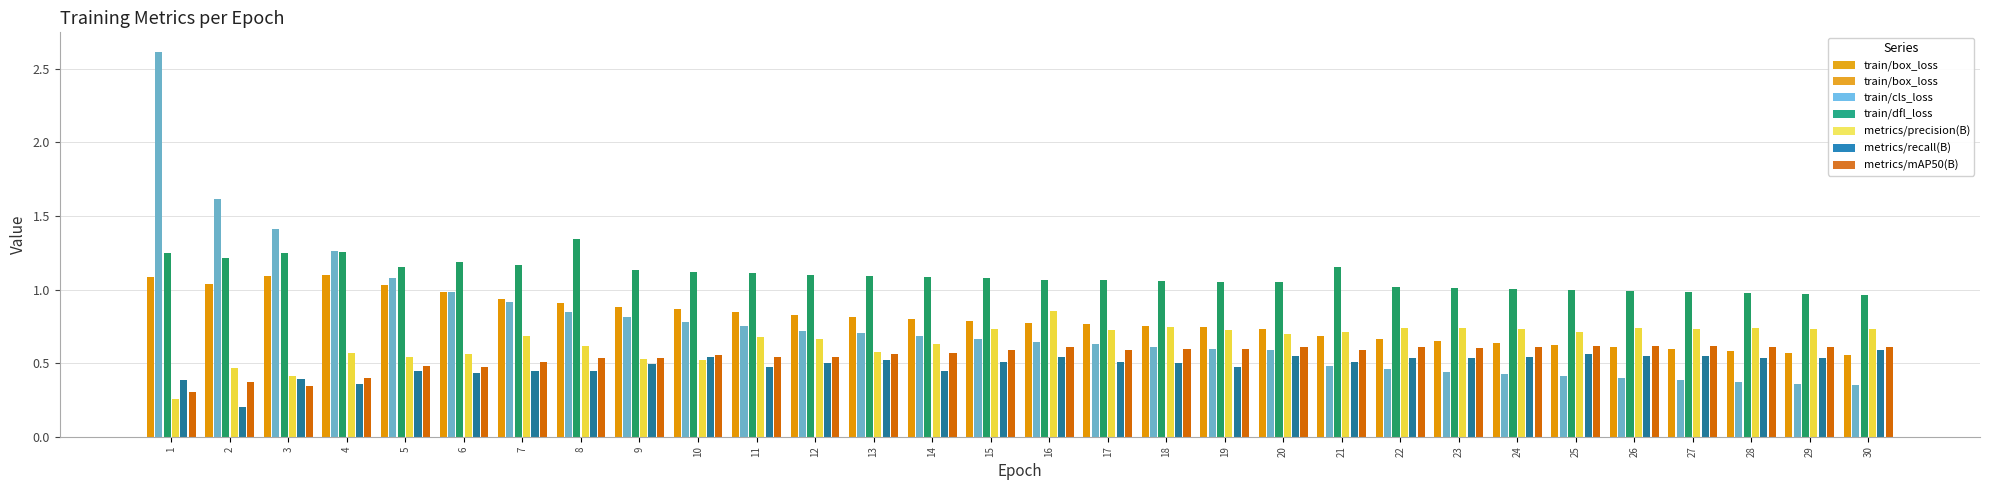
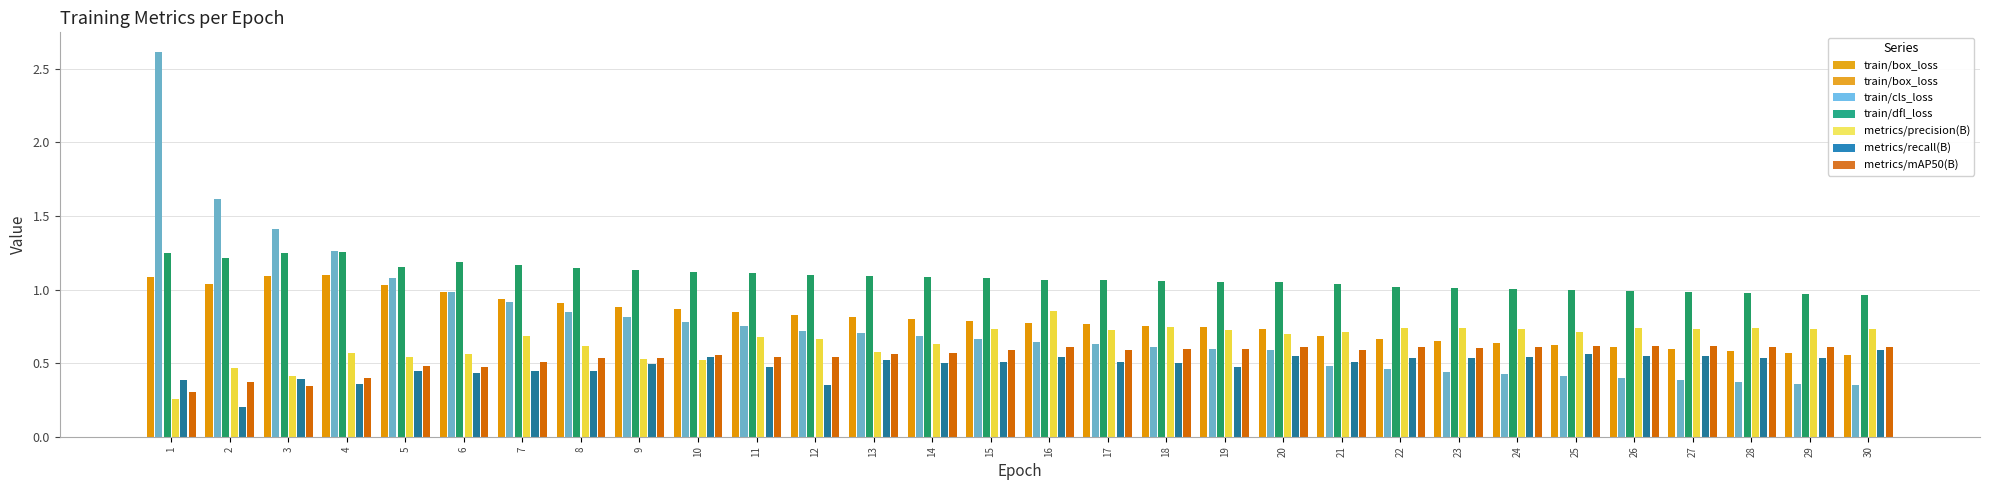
  {
    "train/dfl_loss": {
      "1": 1.25,
      "2": 1.21,
      "3": 1.25,
      "4": 1.26,
      "5": 1.15,
      "6": 1.18,
      "7": 1.16,
-     "8": 1.34,
+     "8": 1.14,
      "9": 1.13,
      "10": 1.12,
      "11": 1.11,
      "12": 1.10,
      "13": 1.09,
      "14": 1.08,
      "15": 1.08,
      "16": 1.07,
      "17": 1.06,
      "18": 1.06,
      "19": 1.05,
      "20": 1.05,
-     "21": 1.15,
+     "21": 1.03,
      "22": 1.02,
      "23": 1.01,
      "24": 1.01,
      "25": 1.00,
      "26": 0.99,
      "27": 0.98,
      "28": 0.97,
      "29": 0.97,
      "30": 0.96
    },
    "metrics/precision(B)": {
      "1": 0.25,
      "2": 0.47,
      "3": 0.41,
      "4": 0.57,
      "5": 0.54,
      "6": 0.56,
      "7": 0.68,
      "8": 0.62,
      "9": 0.53,
      "10": 0.52,
      "11": 0.68,
      "12": 0.66,
      "13": 0.58,
      "14": 0.63,
      "15": 0.73,
      "16": 0.86,
      "17": 0.73,
      "18": 0.75,
      "19": 0.72,
      "20": 0.70,
      "21": 0.71,
      "22": 0.74,
      "23": 0.74,
      "24": 0.73,
      "25": 0.71,
      "26": 0.74,
      "27": 0.73,
      "28": 0.74,
      "29": 0.73,
      "30": 0.73
    },
    "metrics/recall(B)": {
      "1": 0.39,
      "2": 0.20,
      "3": 0.39,
      "4": 0.36,
      "5": 0.45,
      "6": 0.44,
      "7": 0.45,
      "8": 0.44,
      "9": 0.50,
      "10": 0.54,
      "11": 0.48,
-     "12": 0.50,
+     "12": 0.35,
      "13": 0.52,
-     "14": 0.44,
+     "14": 0.50,
      "15": 0.51,
      "16": 0.54,
      "17": 0.51,
      "18": 0.50,
      "19": 0.47,
      "20": 0.55,
      "21": 0.51,
      "22": 0.54,
      "23": 0.53,
      "24": 0.54,
      "25": 0.56,
      "26": 0.55,
      "27": 0.55,
      "28": 0.53,
      "29": 0.54,
      "30": 0.59
    }
  }
